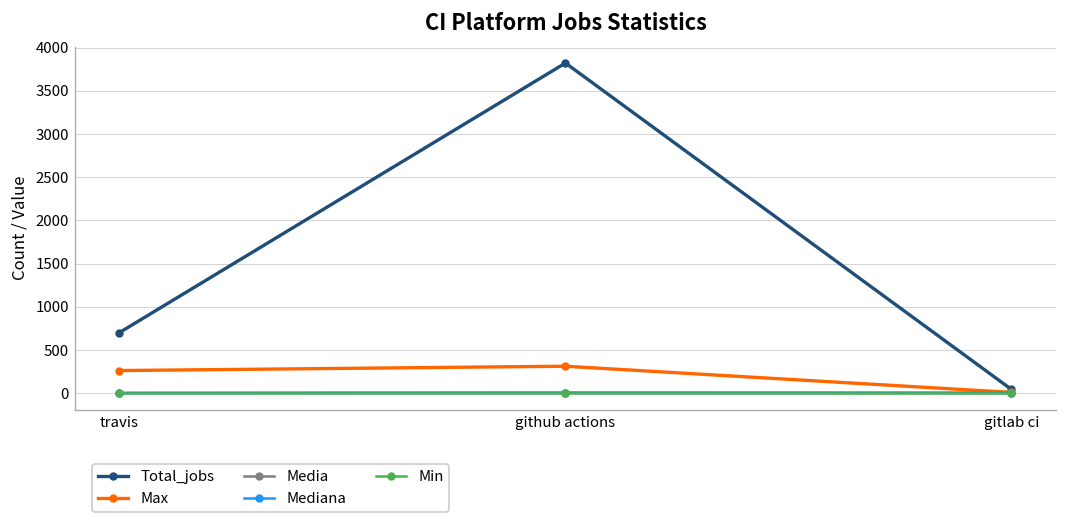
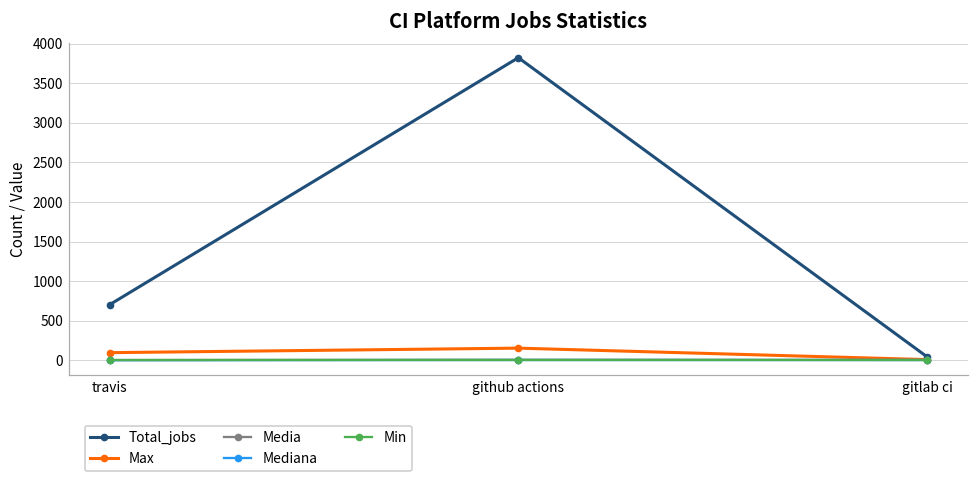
  {
    "Total_jobs": {
      "travis": 700,
      "github actions": 3800
    },
    "Max": {
-     "travis": 300,
-     "github actions": 300
+     "travis": 100,
+     "github actions": 200
    }
  }
